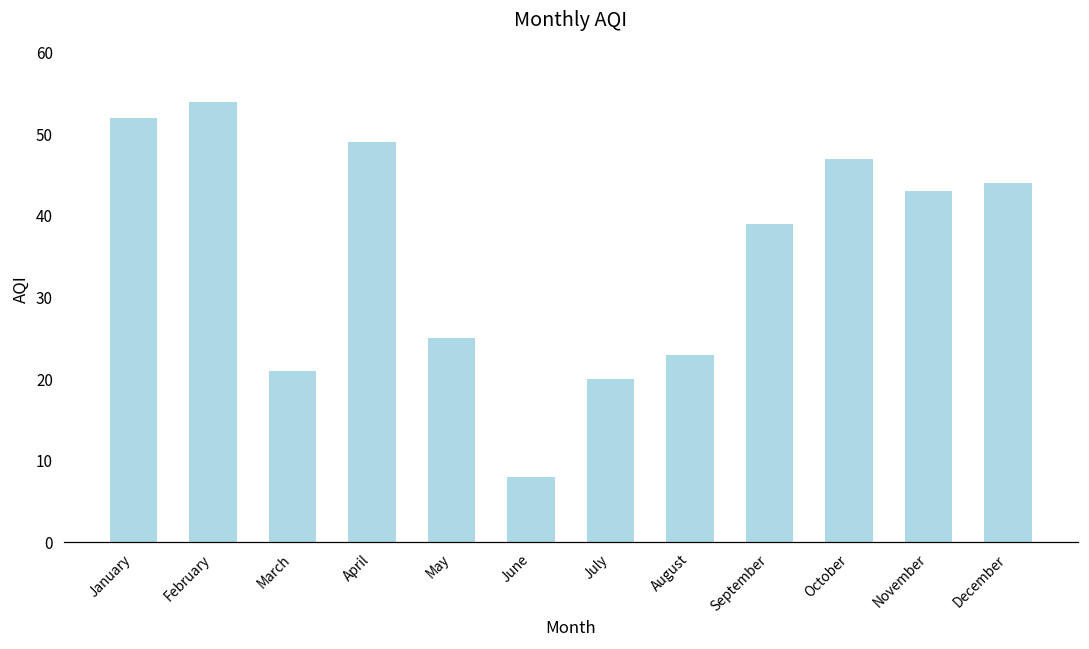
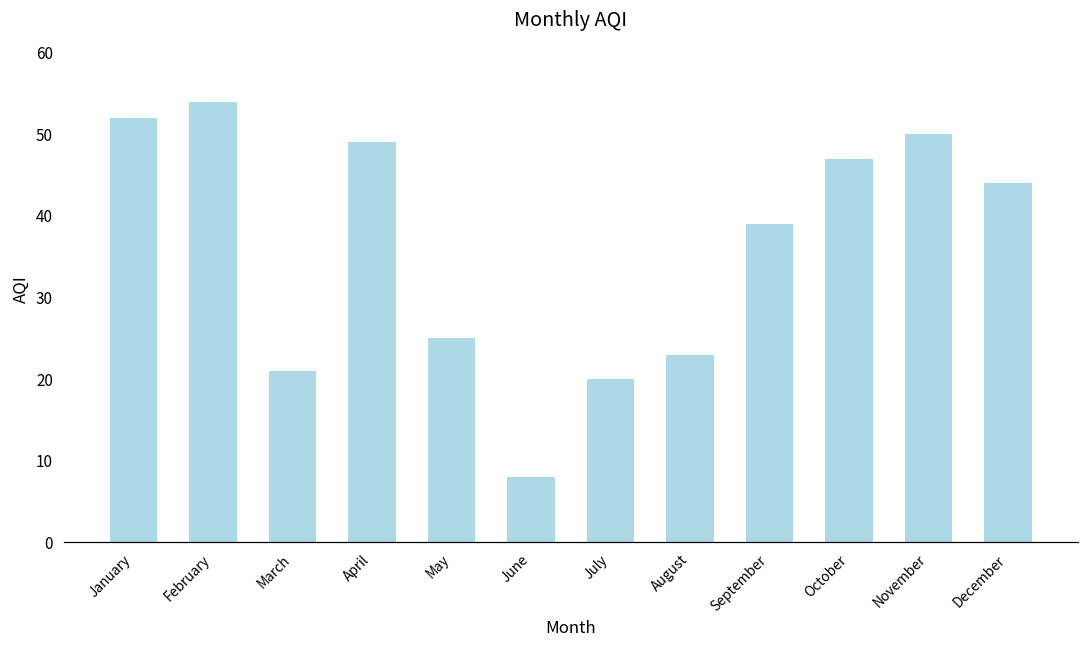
  {
    "January": 52,
    "February": 54,
    "March": 21,
    "April": 49,
    "May": 25,
    "June": 8,
    "July": 20,
    "August": 23,
    "September": 39,
    "October": 47,
-   "November": 43,
+   "November": 50,
    "December": 44
  }
